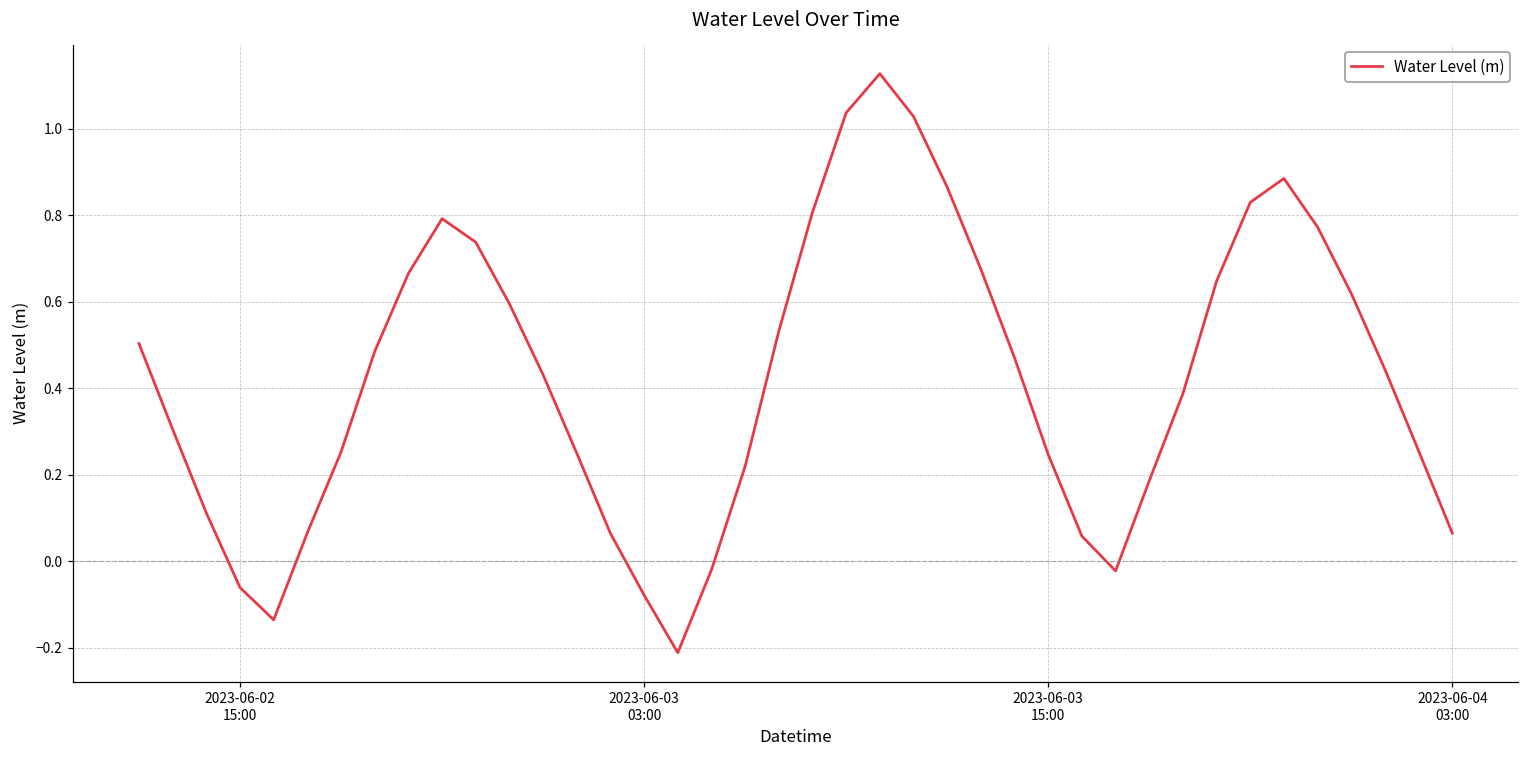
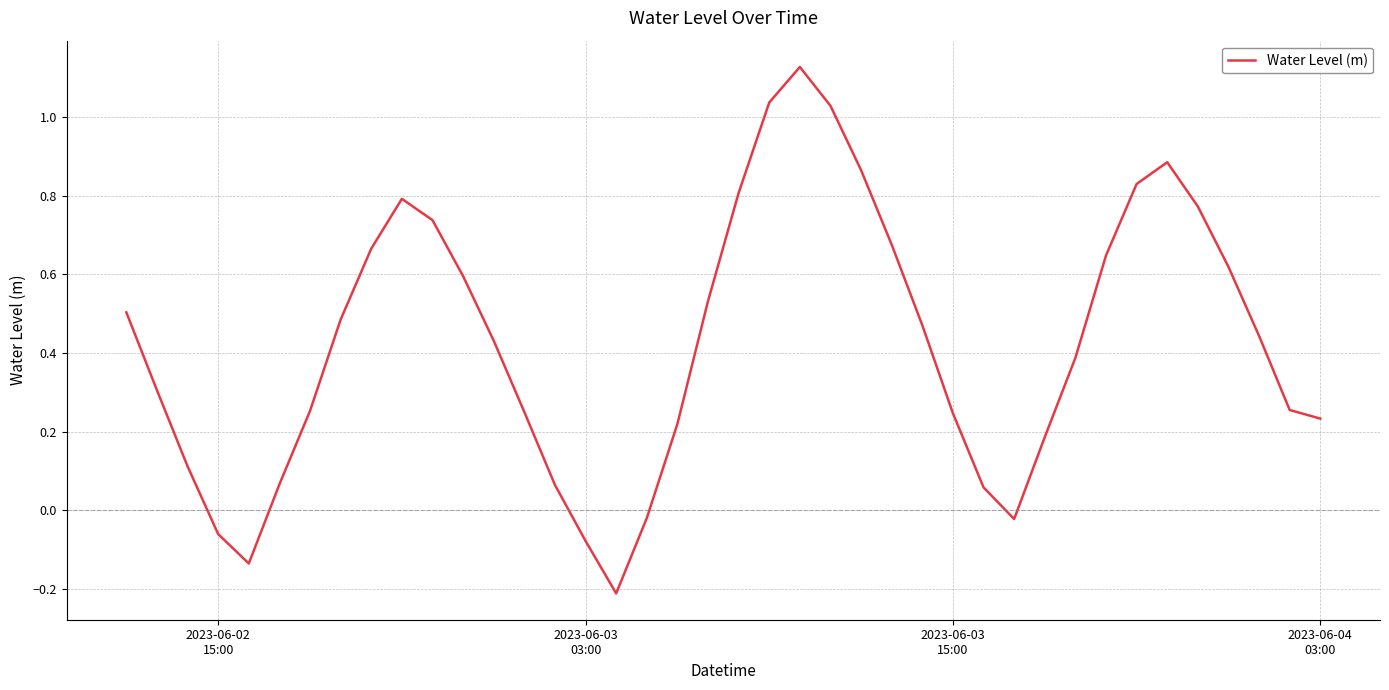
  {
    "2023-06-02 15:00": -0.06,
    "2023-06-03 03:00": -0.08,
    "2023-06-03 15:00": 0.25,
-   "2023-06-04 03:00": 0.07
+   "2023-06-04 03:00": 0.23
  }
